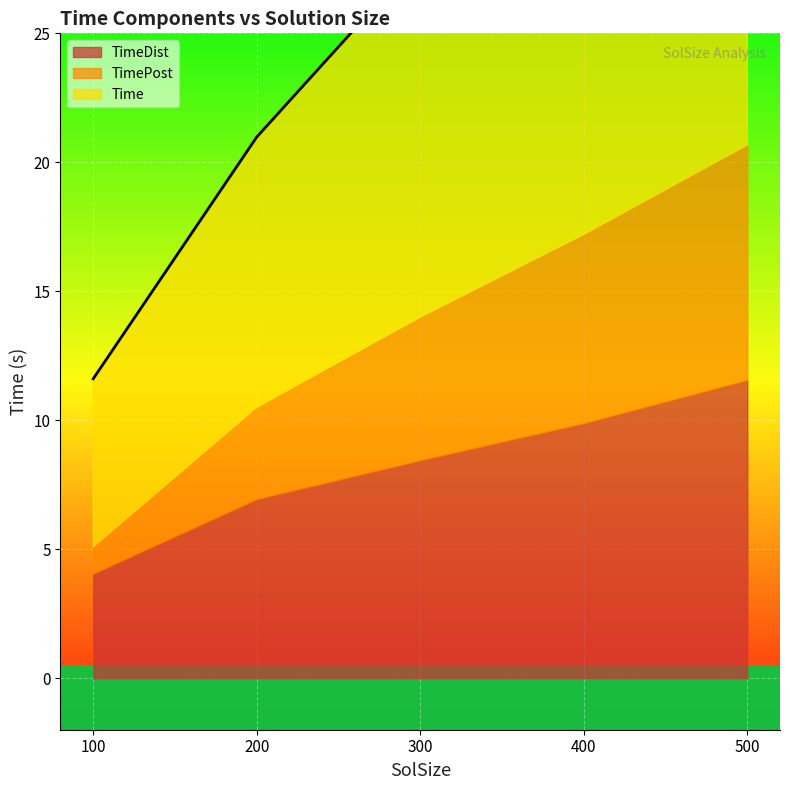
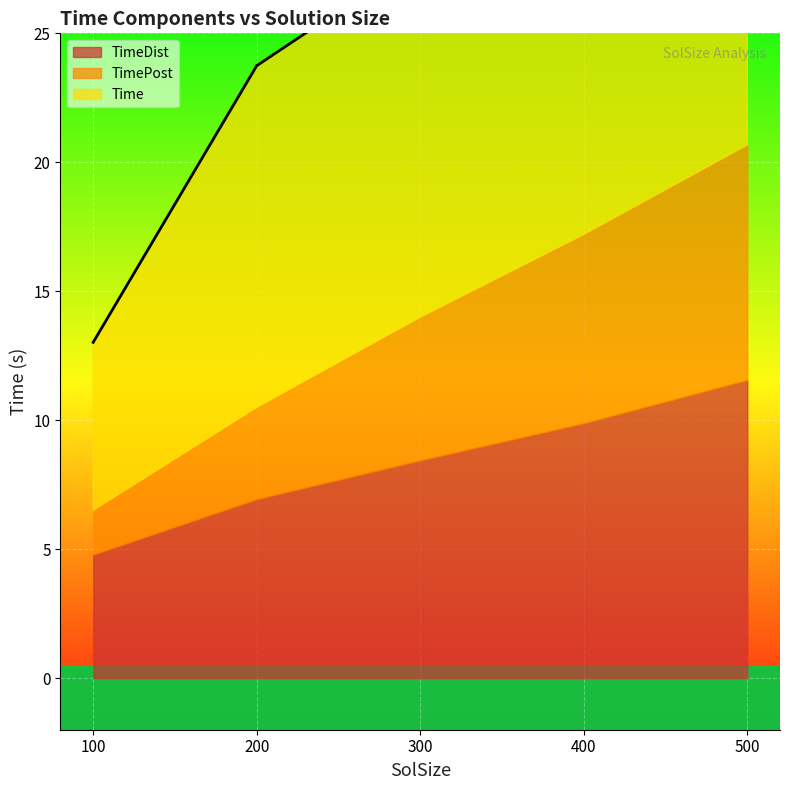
  {
    "TimeDist": {
-     "100": 4.1,
+     "100": 4.8,
      "200": 6.9,
      "300": 8.4,
      "400": 9.9,
      "500": 11.6
    },
    "TimePost": {
-     "100": 1.0,
+     "100": 1.7,
      "200": 3.5,
      "300": 5.5,
      "400": 7.3,
      "500": 9.1
    },
    "Time": {
      "100": 6.5,
-     "200": 10.5
+     "200": 13.3
    }
  }
